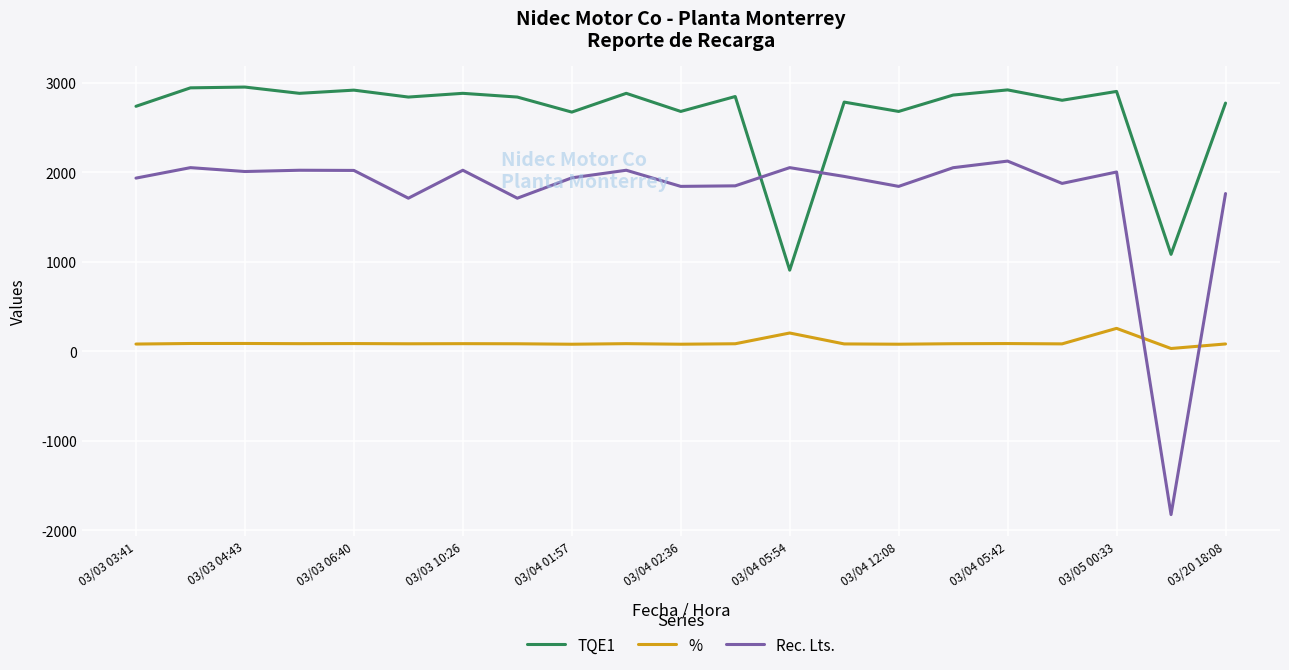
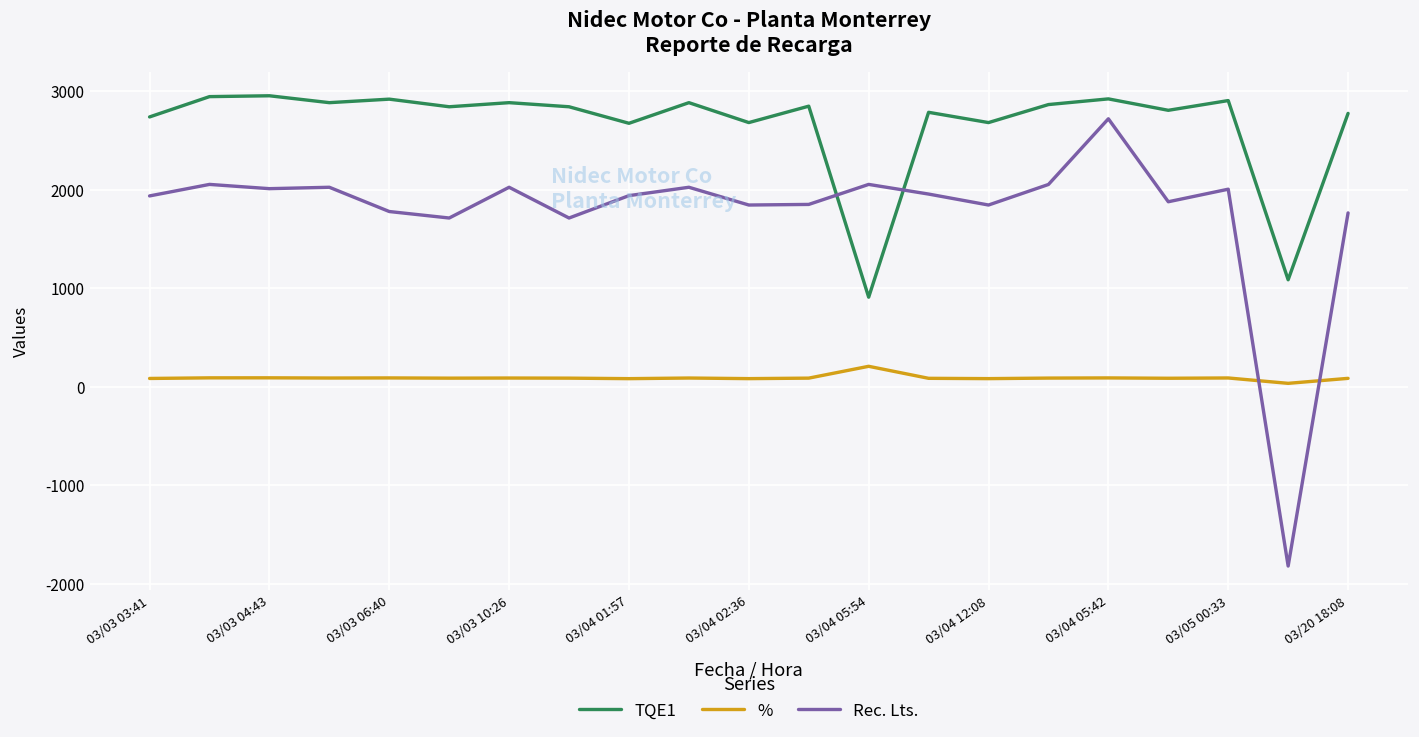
  {
    "TQE1": {
      "03/03 03:41": 2700,
      "03/03 04:43": 3000,
      "03/03 06:40": 2900,
      "03/03 10:26": 2900,
      "03/04 01:57": 2700,
      "03/04 02:36": 2700,
      "03/04 05:54": 900,
      "03/04 12:08": 2700,
      "03/04 05:42": 2900,
      "03/05 00:33": 2900,
      "03/20 18:08": 2800
    },
    "%": {
      "03/03 03:41": 100,
      "03/03 04:43": 100,
      "03/03 06:40": 100,
      "03/03 10:26": 100,
      "03/04 01:57": 100,
      "03/04 02:36": 100,
      "03/04 05:54": 200,
      "03/04 12:08": 100,
      "03/04 05:42": 100,
-     "03/05 00:33": 300,
+     "03/05 00:33": 100,
      "03/20 18:08": 100
    },
    "Rec. Lts.": {
      "03/03 03:41": 1900,
      "03/03 04:43": 2000,
-     "03/03 06:40": 2000,
+     "03/03 06:40": 1800,
      "03/03 10:26": 2000,
      "03/04 01:57": 1900,
      "03/04 02:36": 1800,
      "03/04 05:54": 2100,
      "03/04 12:08": 1800,
-     "03/04 05:42": 2100,
+     "03/04 05:42": 2700,
      "03/05 00:33": 2000,
      "03/20 18:08": 1800
    }
  }
